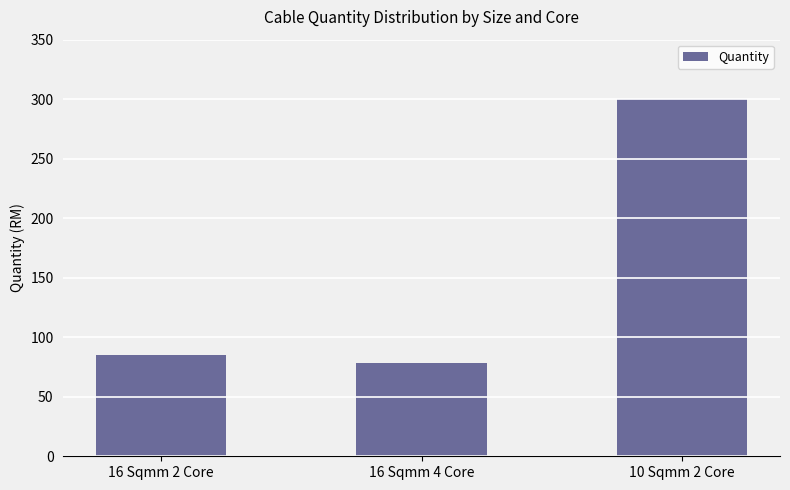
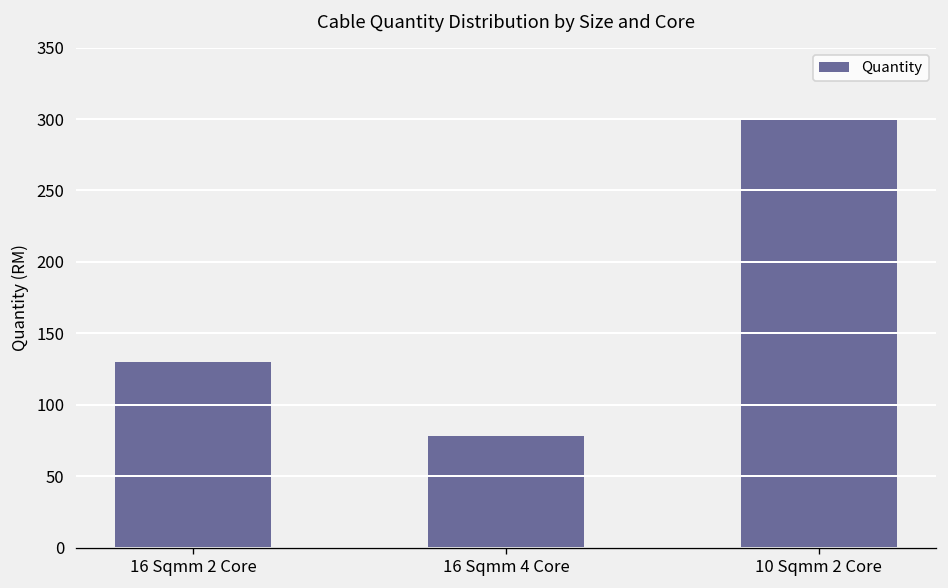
  {
-   "16 Sqmm 2 Core": 85,
+   "16 Sqmm 2 Core": 130,
    "16 Sqmm 4 Core": 78,
    "10 Sqmm 2 Core": 300
  }
